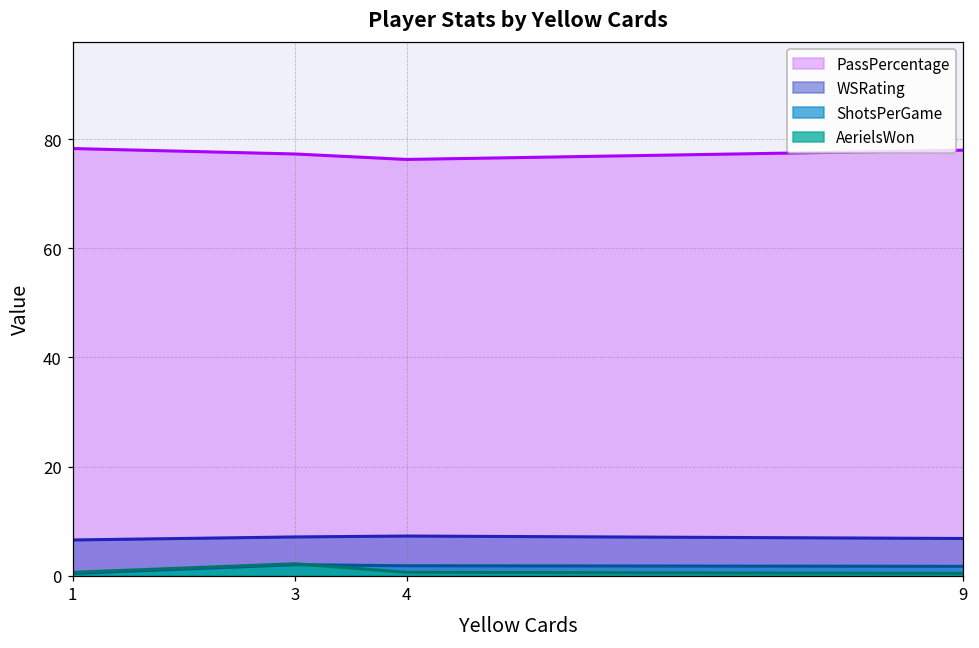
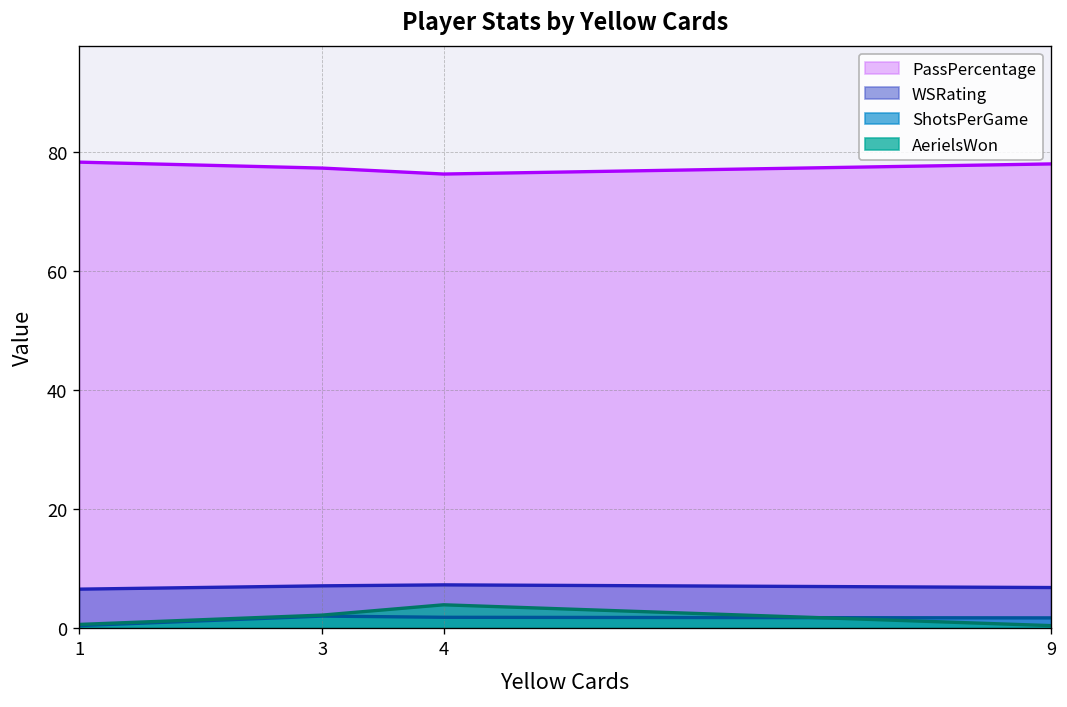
  {
    "PassPercentage": {
      "1": 78,
      "3": 77,
      "4": 76,
      "9": 78
    },
    "WSRating": {
      "1": 7,
      "3": 7,
      "4": 7,
      "9": 7
    },
    "ShotsPerGame": {
      "4": 2,
      "9": 2
    },
    "AerielsWon": {
-     "4": 1,
+     "4": 4,
      "9": 0
    }
  }
